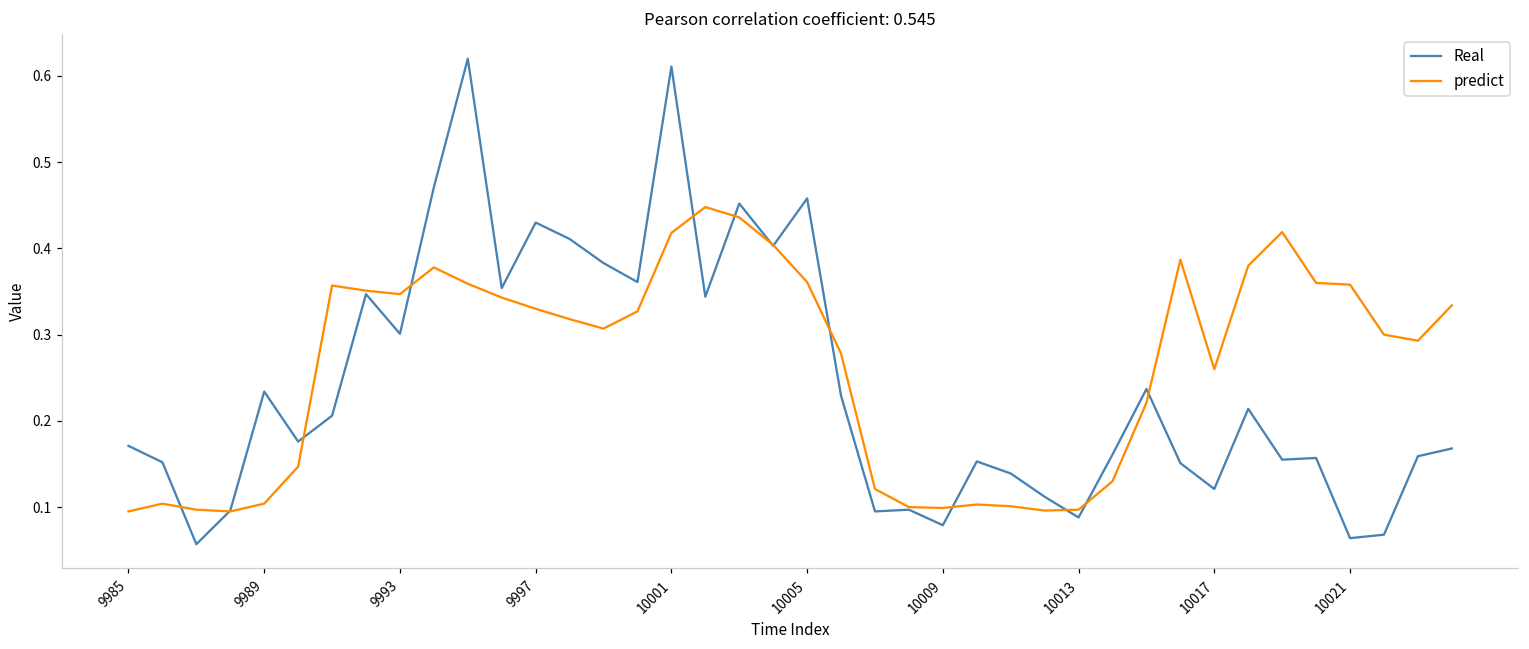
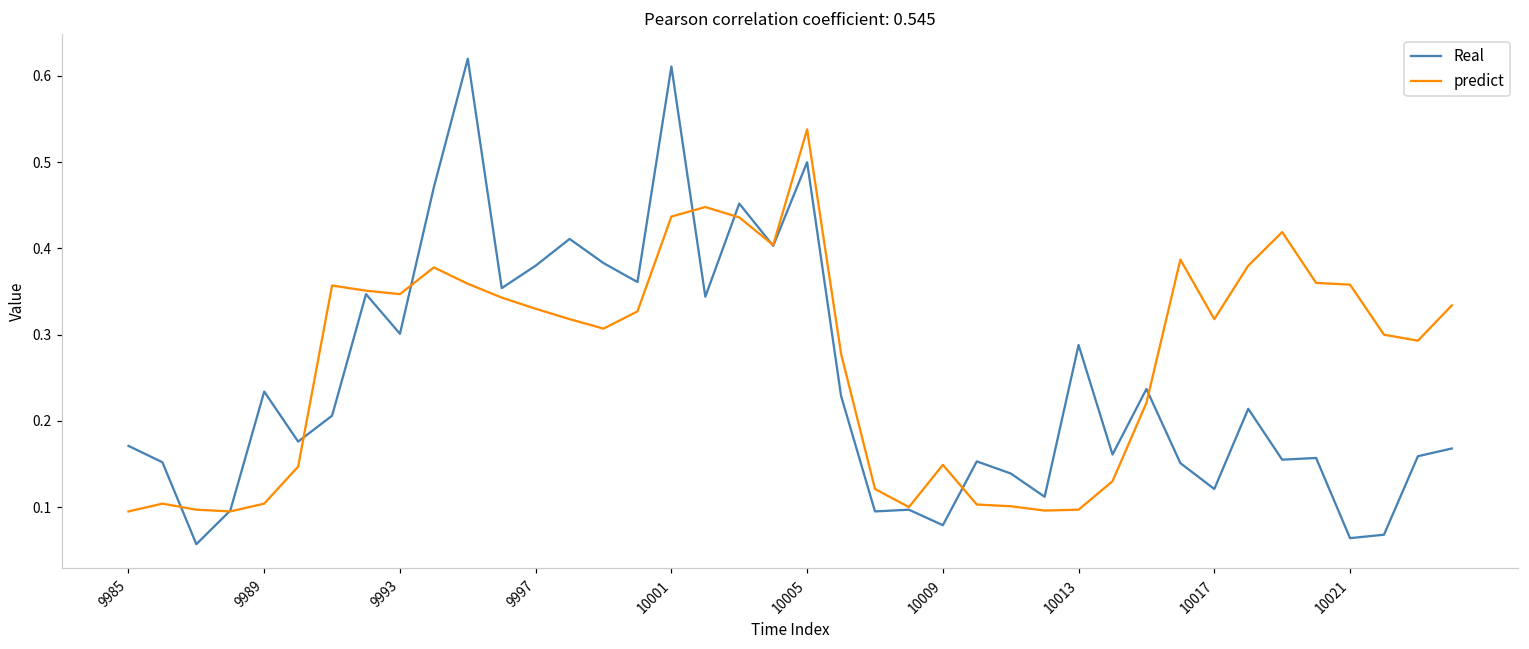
  {
    "Real": {
      "9985": 0.17,
      "9989": 0.23,
      "9993": 0.30,
-     "9997": 0.43,
+     "9997": 0.38,
      "10001": 0.61,
-     "10005": 0.46,
+     "10005": 0.50,
      "10009": 0.08,
-     "10013": 0.09,
+     "10013": 0.29,
      "10017": 0.12,
      "10021": 0.06
    },
    "predict": {
      "9985": 0.10,
      "9989": 0.10,
      "9993": 0.35,
      "9997": 0.33,
-     "10001": 0.42,
-     "10005": 0.36,
-     "10009": 0.10,
+     "10001": 0.44,
+     "10005": 0.54,
+     "10009": 0.15,
      "10013": 0.10,
-     "10017": 0.26,
+     "10017": 0.32,
      "10021": 0.36
    }
  }
